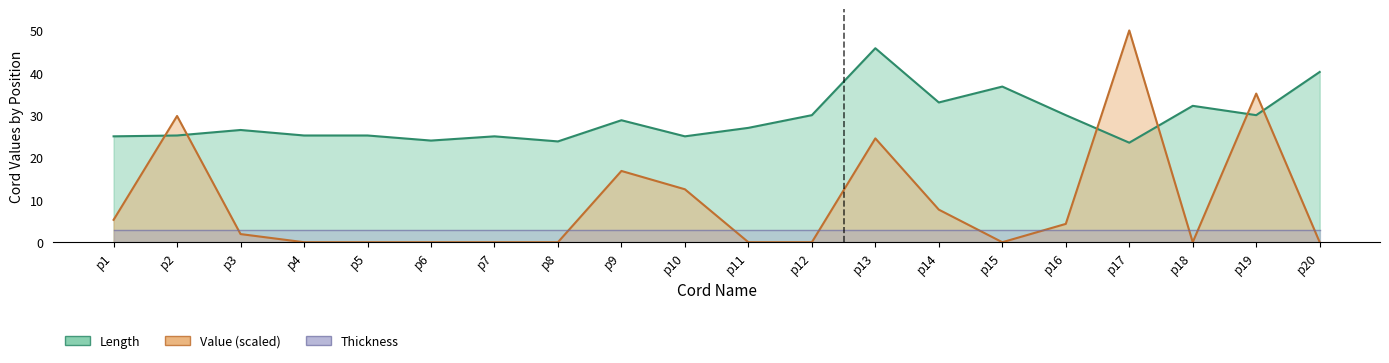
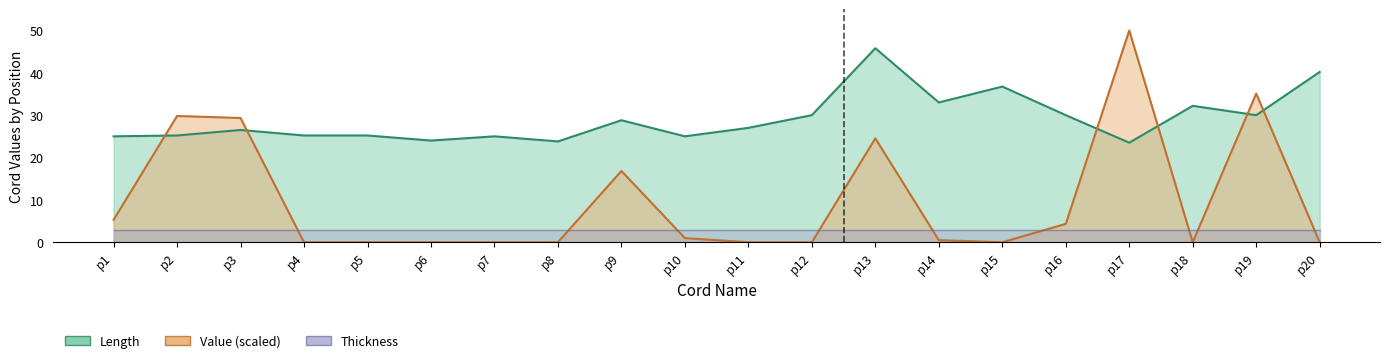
  {
    "Value (scaled)": {
      "p1": 5,
      "p2": 30,
-     "p3": 2,
+     "p3": 29,
      "p4": 0,
      "p5": 0,
      "p6": 0,
      "p7": 0,
      "p8": 0,
      "p9": 17,
-     "p10": 13,
+     "p10": 1,
      "p11": 0,
      "p12": 0,
      "p13": 25,
-     "p14": 8,
+     "p14": 0,
      "p15": 0,
      "p16": 4,
      "p17": 50,
      "p18": 0,
      "p19": 35,
      "p20": 0
    }
  }
